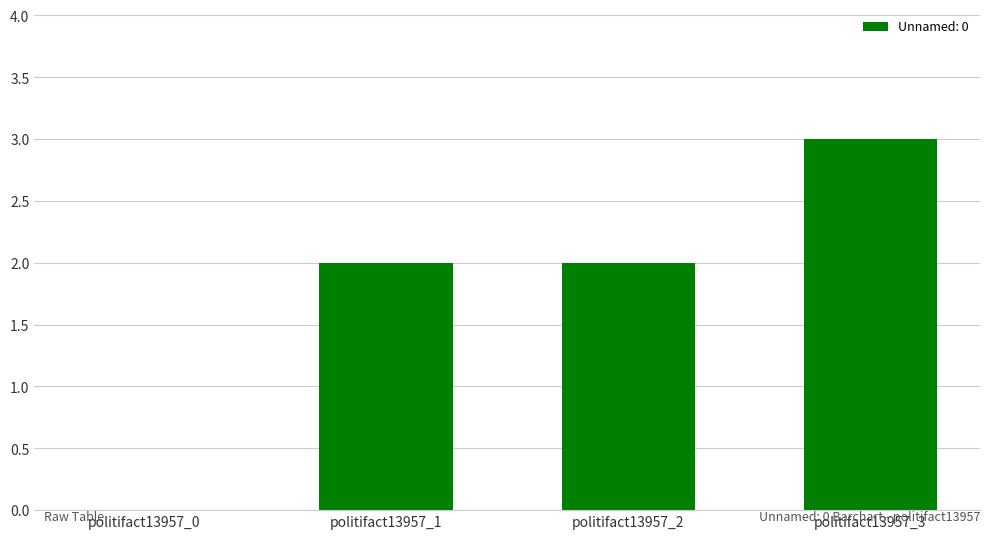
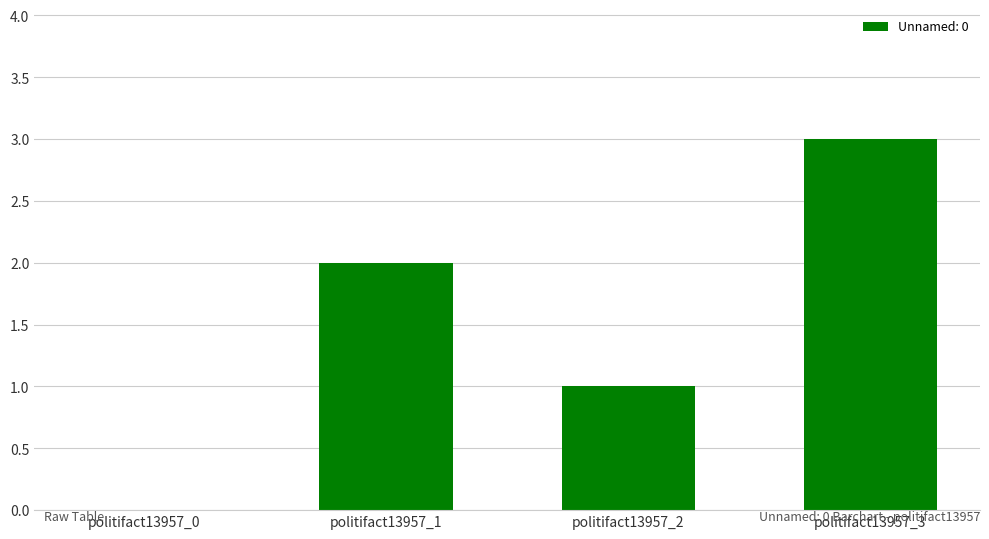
  {
    "politifact13957_0": 0,
    "politifact13957_1": 2,
-   "politifact13957_2": 2,
+   "politifact13957_2": 1,
    "politifact13957_3": 3
  }
